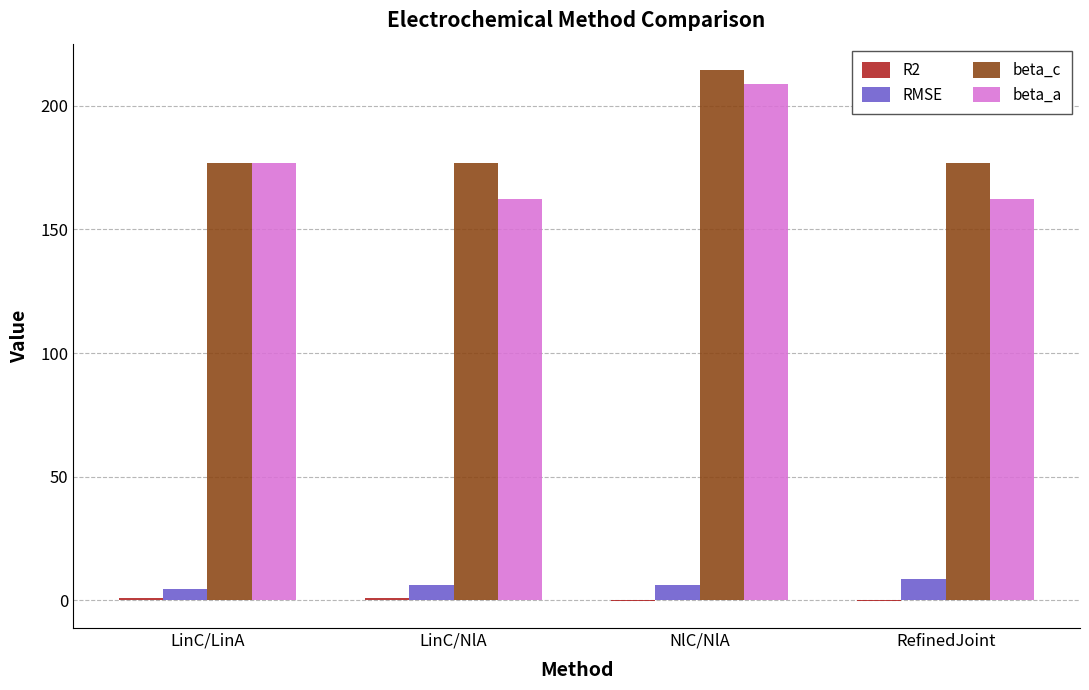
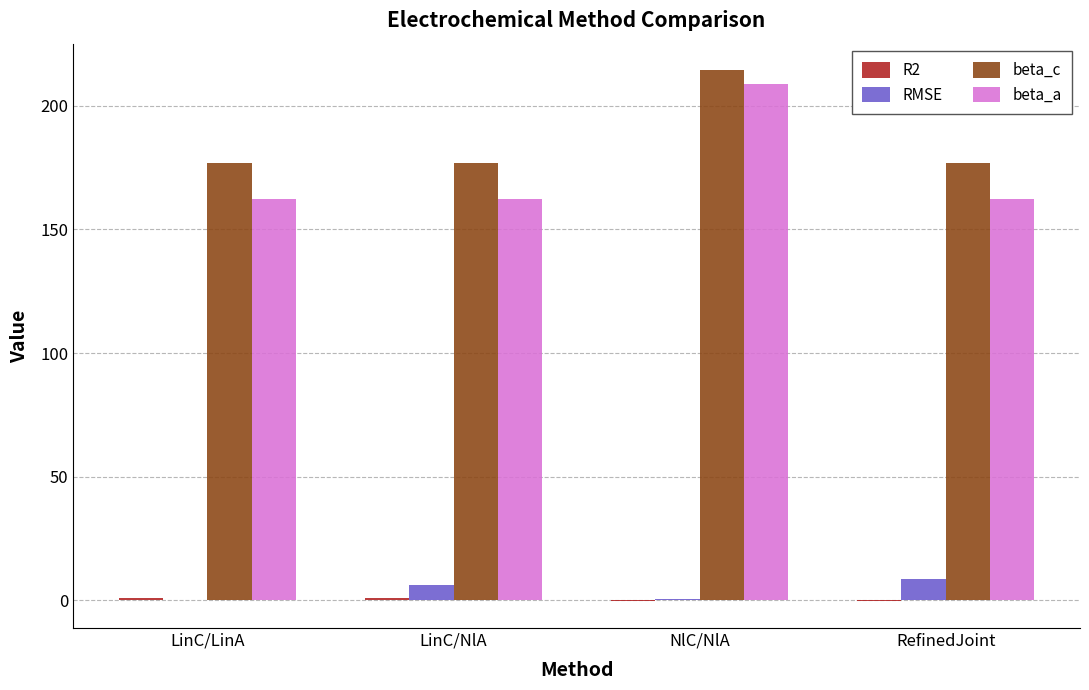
  {
    "RMSE": {
-     "LinC/LinA": 5,
+     "LinC/LinA": 0,
      "LinC/NlA": 6,
-     "NlC/NlA": 6,
+     "NlC/NlA": 1,
      "RefinedJoint": 9
    },
    "beta_a": {
-     "LinC/LinA": 177,
+     "LinC/LinA": 162,
      "LinC/NlA": 162,
      "NlC/NlA": 209,
      "RefinedJoint": 162
    }
  }
